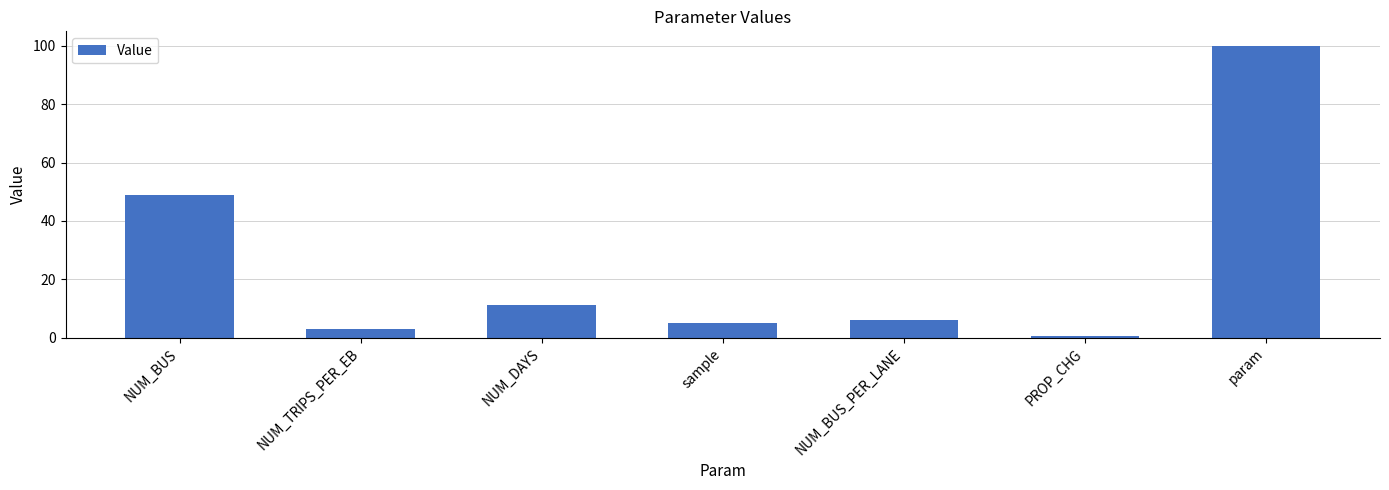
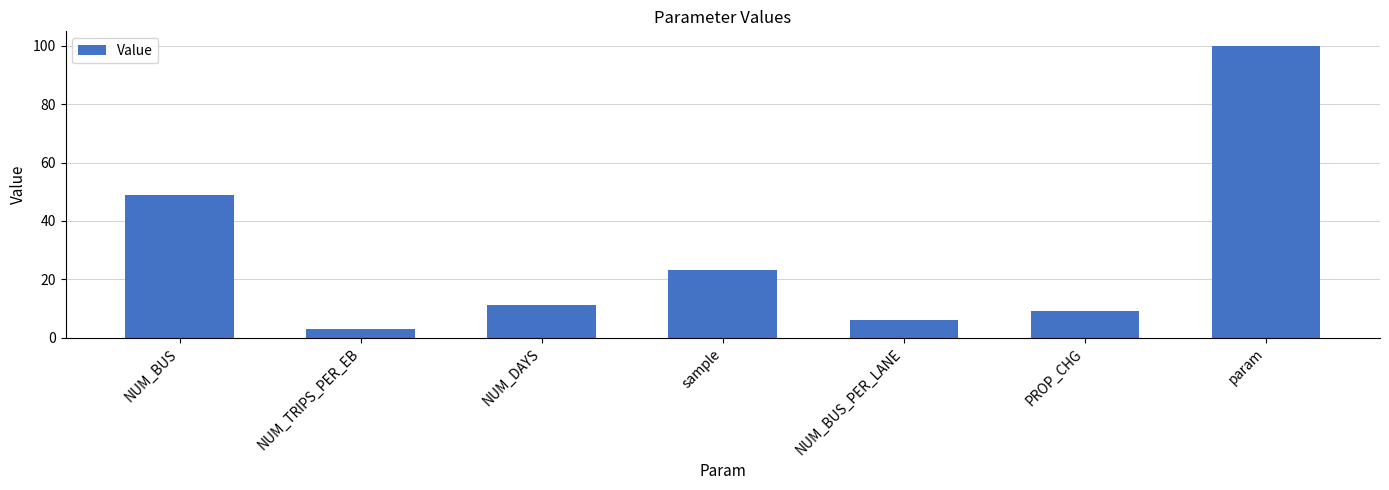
  {
    "NUM_BUS": 49,
    "NUM_TRIPS_PER_EB": 3,
    "NUM_DAYS": 11,
-   "sample": 5,
+   "sample": 23,
    "NUM_BUS_PER_LANE": 6,
-   "PROP_CHG": 1,
+   "PROP_CHG": 9,
    "param": 100
  }
